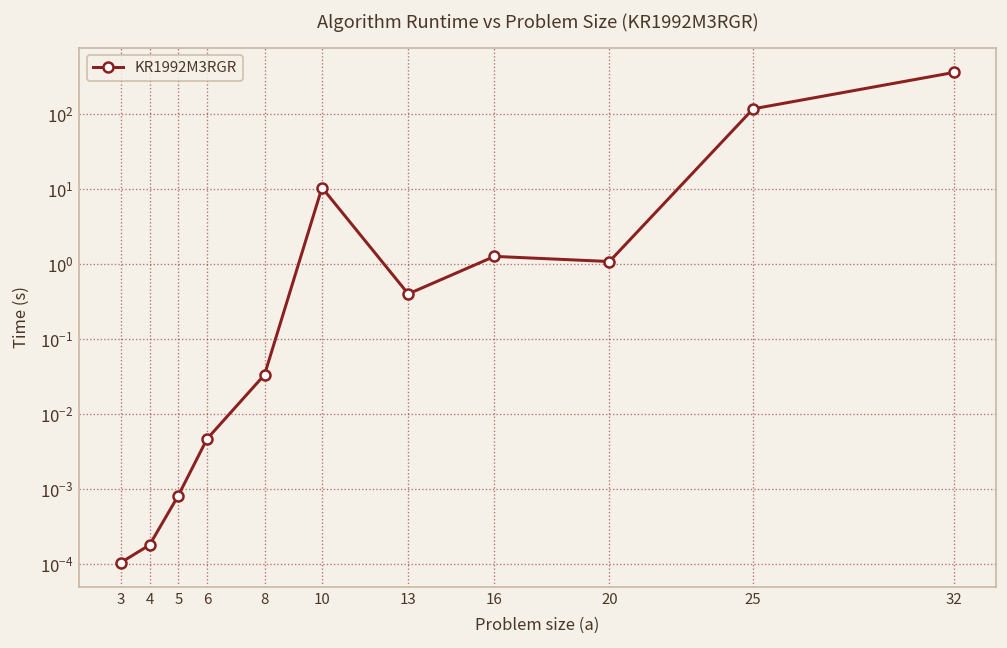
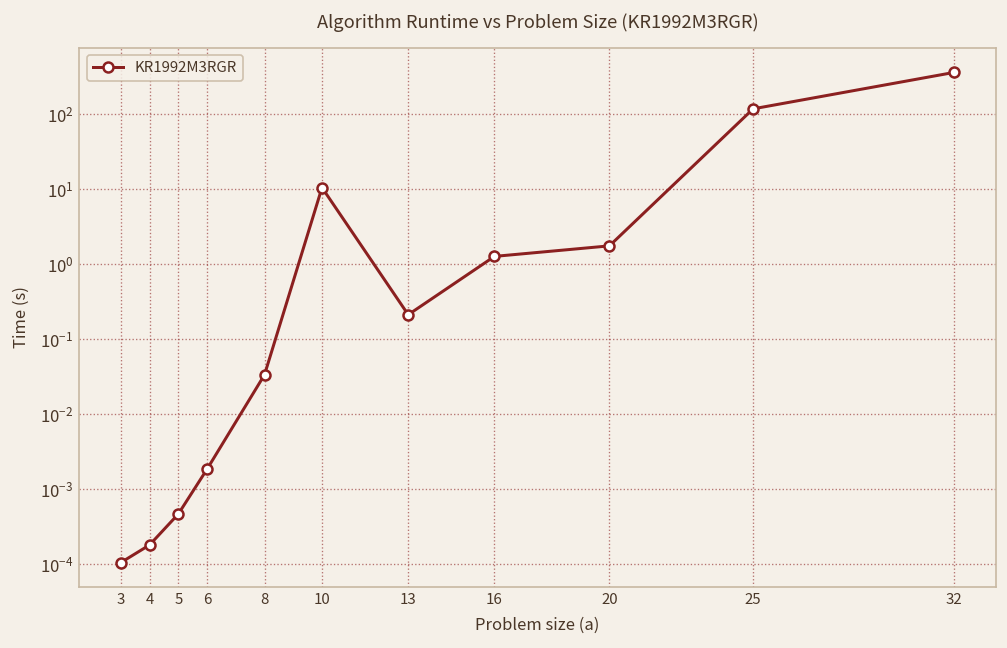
  {
    "3": 0.0001,
    "4": 0.00018,
-   "5": 0.0008,
-   "6": 0.005,
+   "5": 0.0005,
+   "6": 0.0019,
    "8": 0.03,
    "10": 11,
-   "13": 0.4,
+   "13": 0.21,
    "16": 1.3,
-   "20": 1.1,
+   "20": 1.8,
    "25": 120,
    "32": 400
  }
